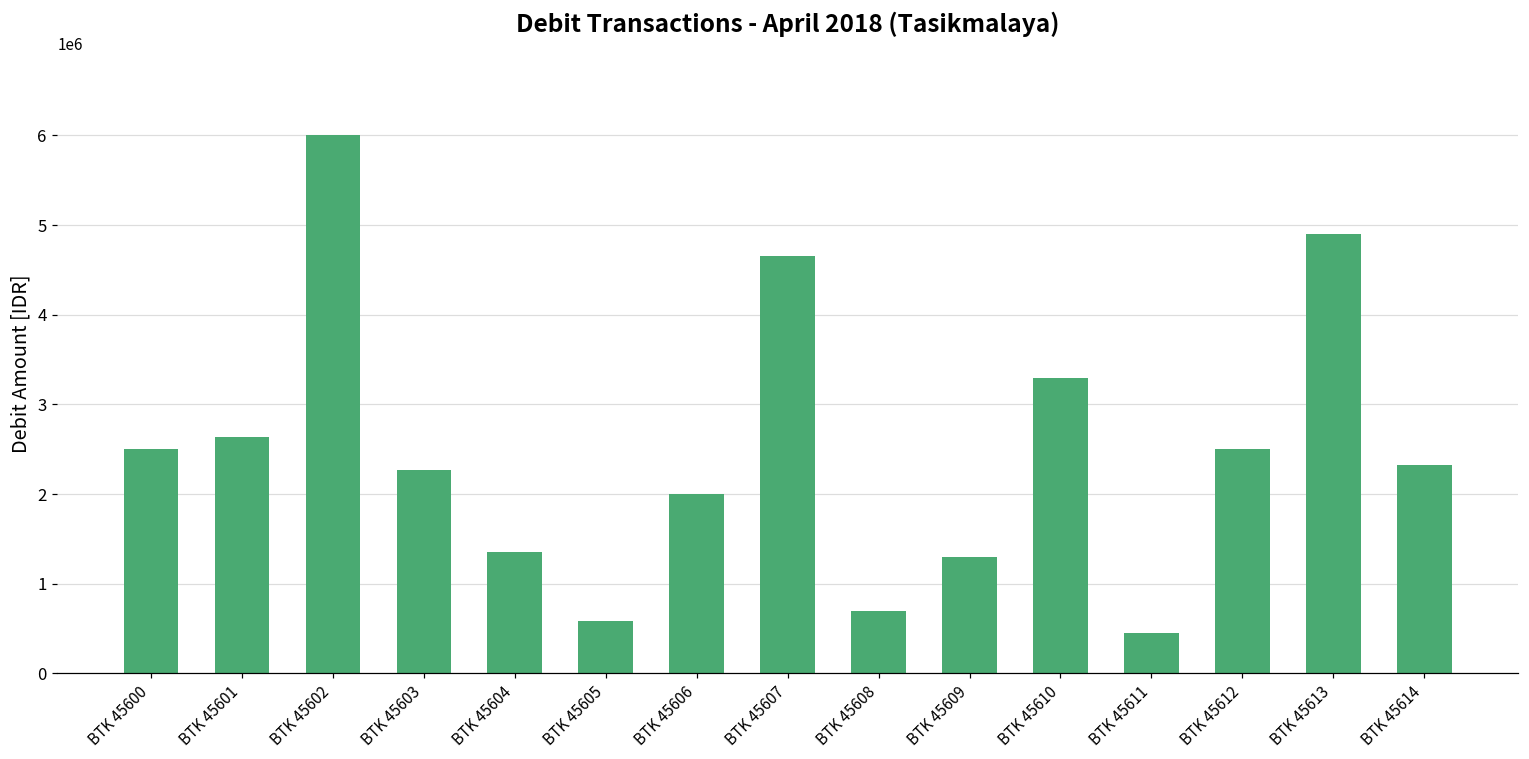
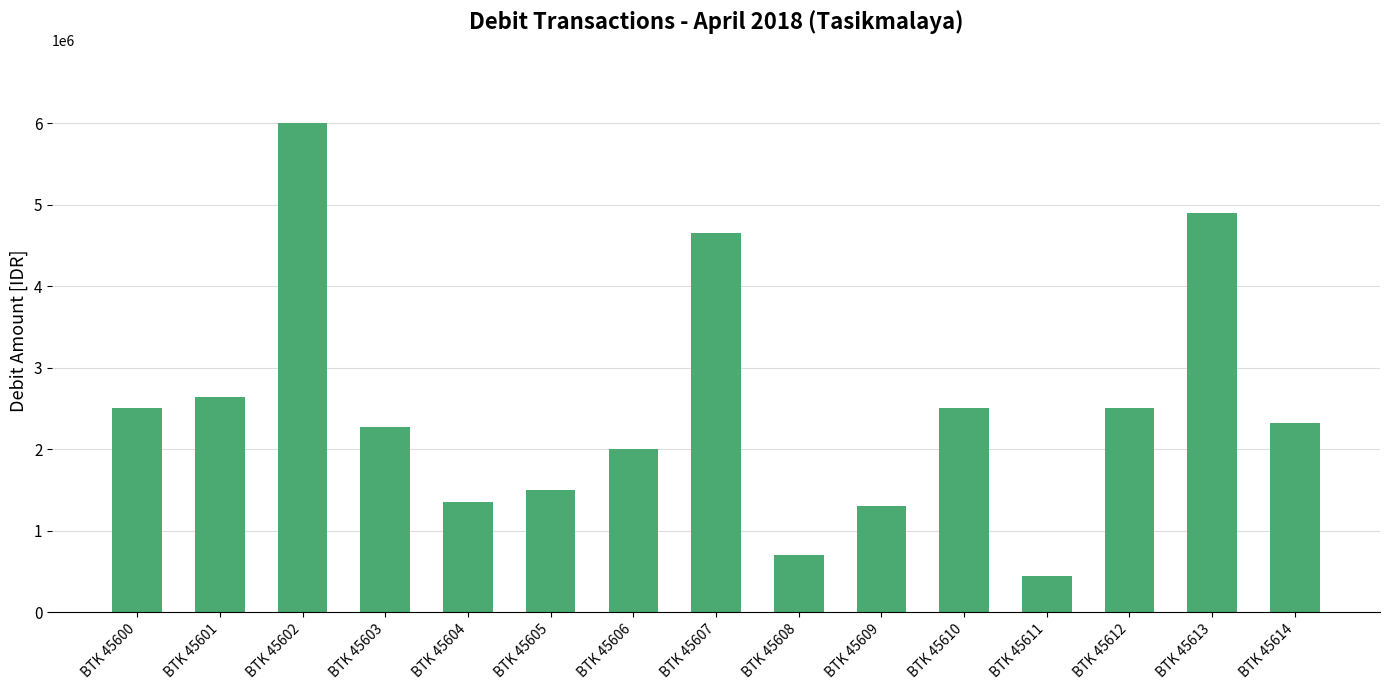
  {
    "BTK 45600": 2500000,
    "BTK 45601": 2600000,
    "BTK 45602": 6000000,
    "BTK 45603": 2300000,
    "BTK 45604": 1400000,
-   "BTK 45605": 600000,
+   "BTK 45605": 1500000,
    "BTK 45606": 2000000,
    "BTK 45607": 4700000,
    "BTK 45608": 700000,
    "BTK 45609": 1300000,
-   "BTK 45610": 3300000,
+   "BTK 45610": 2500000,
    "BTK 45611": 500000,
    "BTK 45612": 2500000,
    "BTK 45613": 4900000,
    "BTK 45614": 2300000
  }
